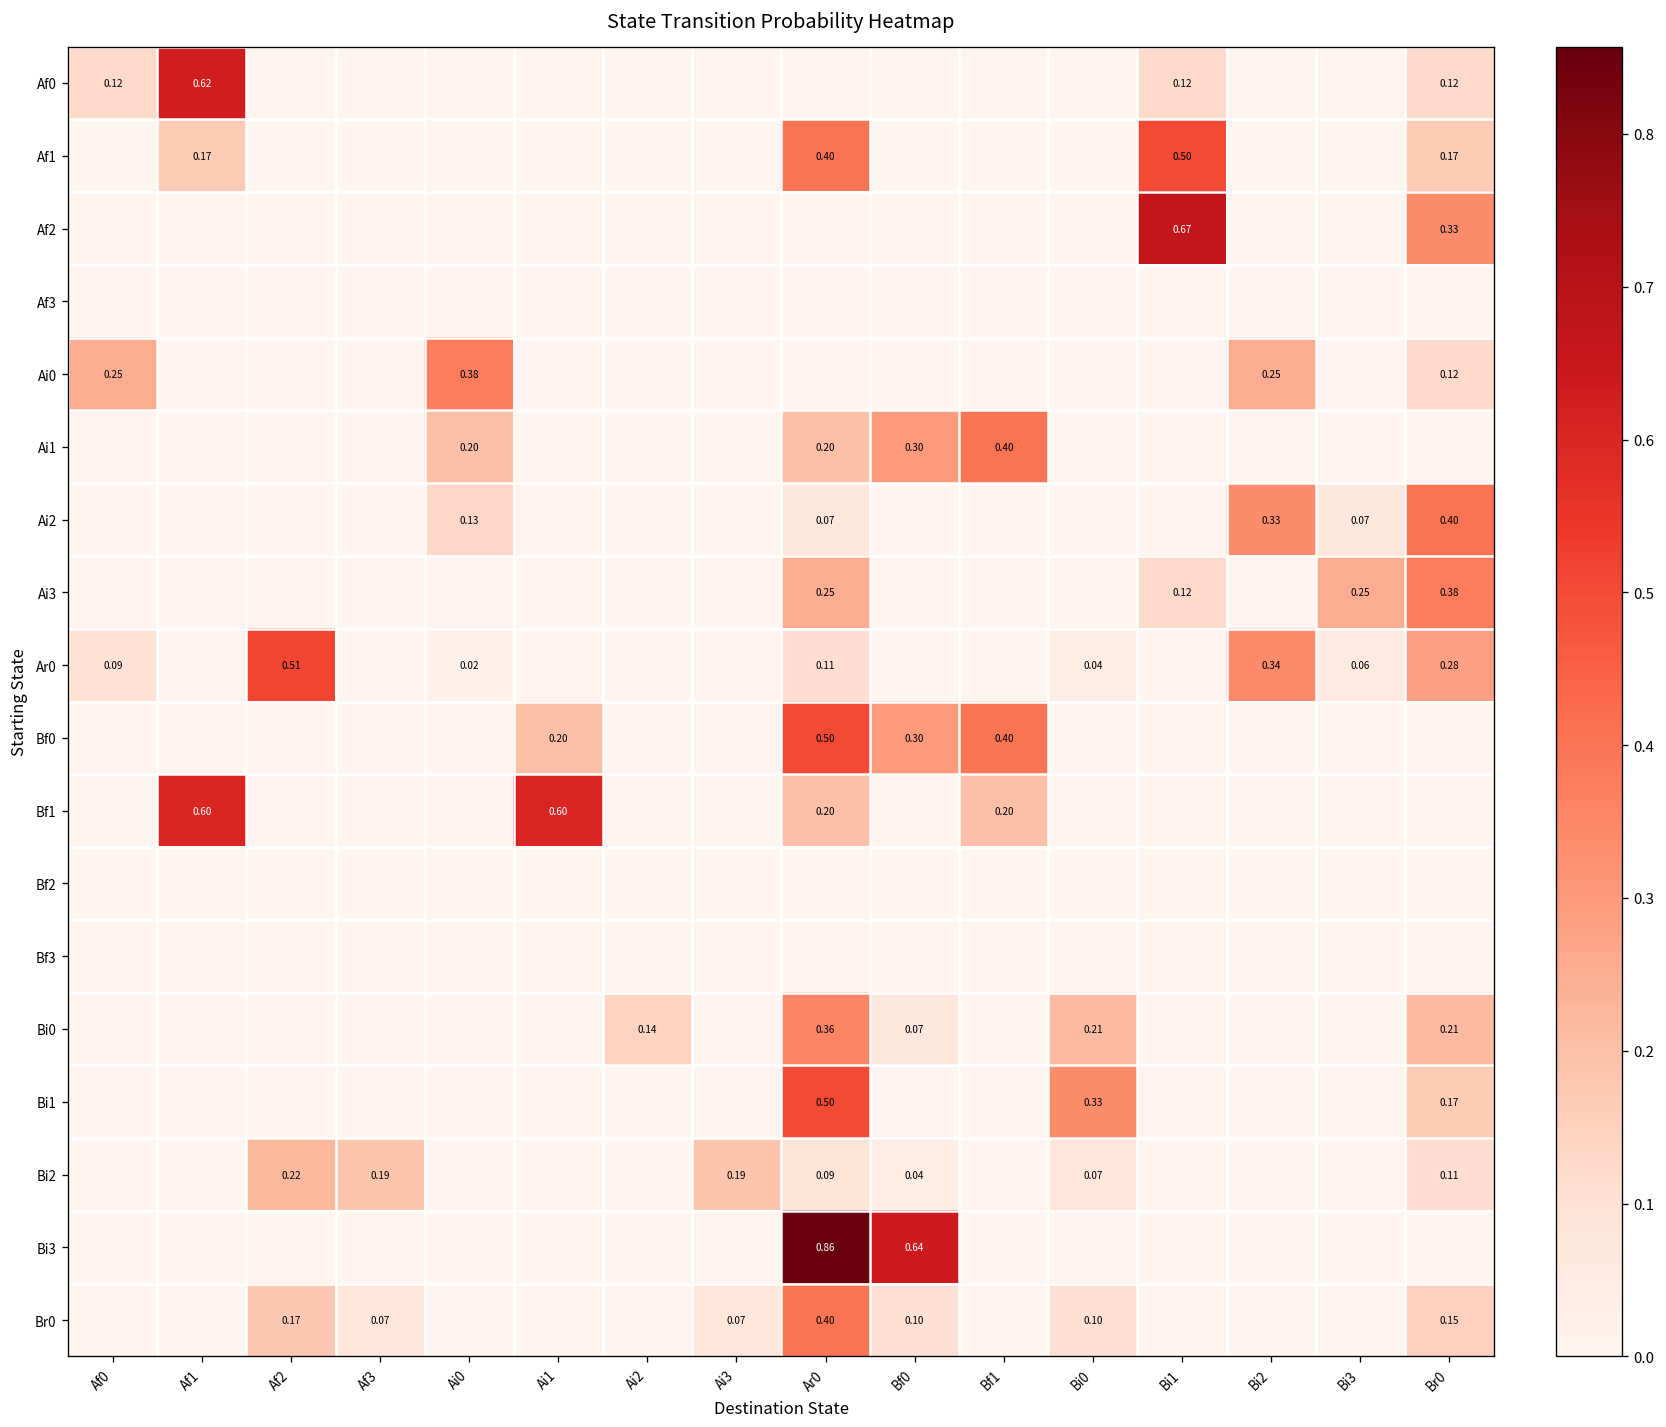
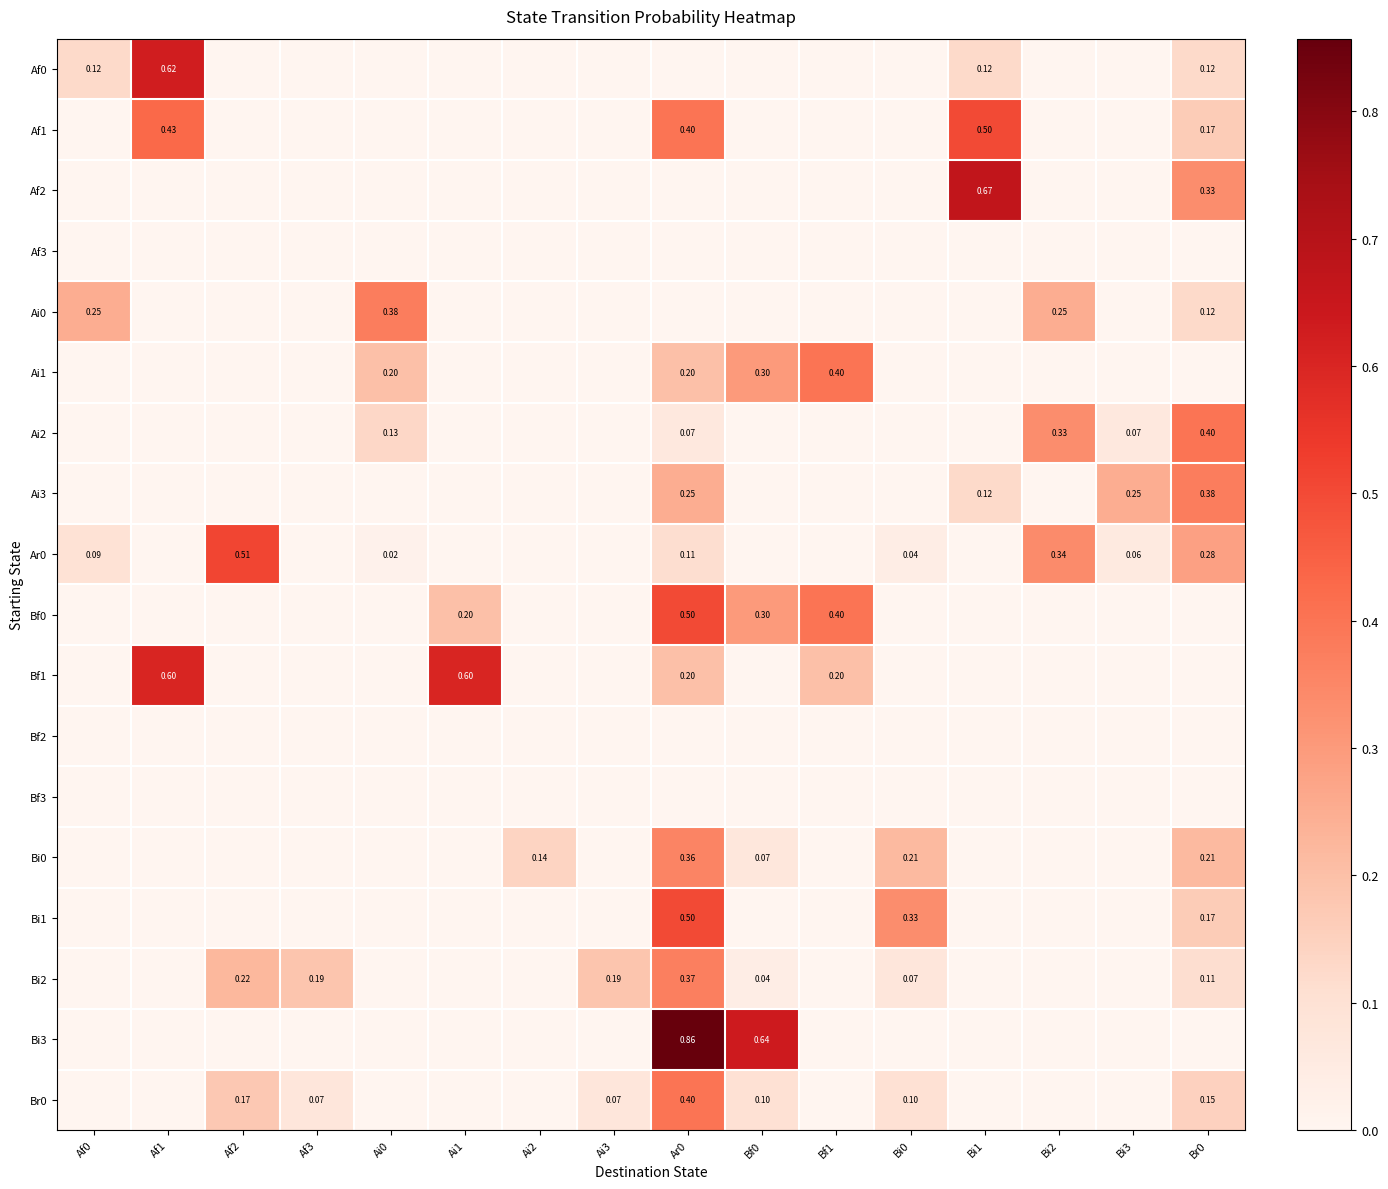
  {
    "Af0": {
      "Af0": 0.12,
      "Af1": 0.62,
      "Bi1": 0.12,
      "Br0": 0.12
    },
    "Af1": {
-     "Af1": 0.17,
+     "Af1": 0.43,
      "Ar0": 0.40,
      "Bi1": 0.50,
      "Br0": 0.17
    },
    "Af2": {
      "Bi1": 0.67,
      "Br0": 0.33
    },
    "Ai0": {
      "Af0": 0.25,
      "Ai0": 0.38,
      "Bi2": 0.25,
      "Br0": 0.12
    },
    "Ai1": {
      "Ai0": 0.20,
      "Ar0": 0.20,
      "Bf0": 0.30,
      "Bf1": 0.40
    },
    "Ai2": {
      "Ai0": 0.13,
      "Ar0": 0.07,
      "Bi2": 0.33,
      "Bi3": 0.07,
      "Br0": 0.40
    },
    "Ai3": {
      "Ar0": 0.25,
      "Bi1": 0.12,
      "Bi3": 0.25,
      "Br0": 0.38
    },
    "Ar0": {
      "Af0": 0.09,
      "Af2": 0.51,
      "Ai0": 0.02,
      "Ar0": 0.11,
      "Bi0": 0.04,
      "Bi2": 0.34,
      "Bi3": 0.06,
      "Br0": 0.28
    },
    "Bf0": {
      "Ai1": 0.20,
      "Ar0": 0.50,
      "Bf0": 0.30,
      "Bf1": 0.40
    },
    "Bf1": {
      "Af1": 0.60,
      "Ai1": 0.60,
      "Ar0": 0.20,
      "Bf1": 0.20
    },
    "Bi0": {
      "Ai2": 0.14,
      "Ar0": 0.36,
      "Bf0": 0.07,
      "Bi0": 0.21,
      "Br0": 0.21
    },
    "Bi1": {
      "Ar0": 0.50,
      "Bi0": 0.33,
      "Br0": 0.17
    },
    "Bi2": {
      "Af2": 0.22,
      "Af3": 0.19,
      "Ai3": 0.19,
-     "Ar0": 0.09,
+     "Ar0": 0.37,
      "Bf0": 0.04,
      "Bi0": 0.07,
      "Br0": 0.11
    },
    "Bi3": {
      "Ar0": 0.86,
      "Bf0": 0.64
    },
    "Br0": {
      "Af2": 0.17,
      "Af3": 0.07,
      "Ai3": 0.07,
      "Ar0": 0.40,
      "Bf0": 0.10,
      "Bi0": 0.10,
      "Br0": 0.15
    }
  }
